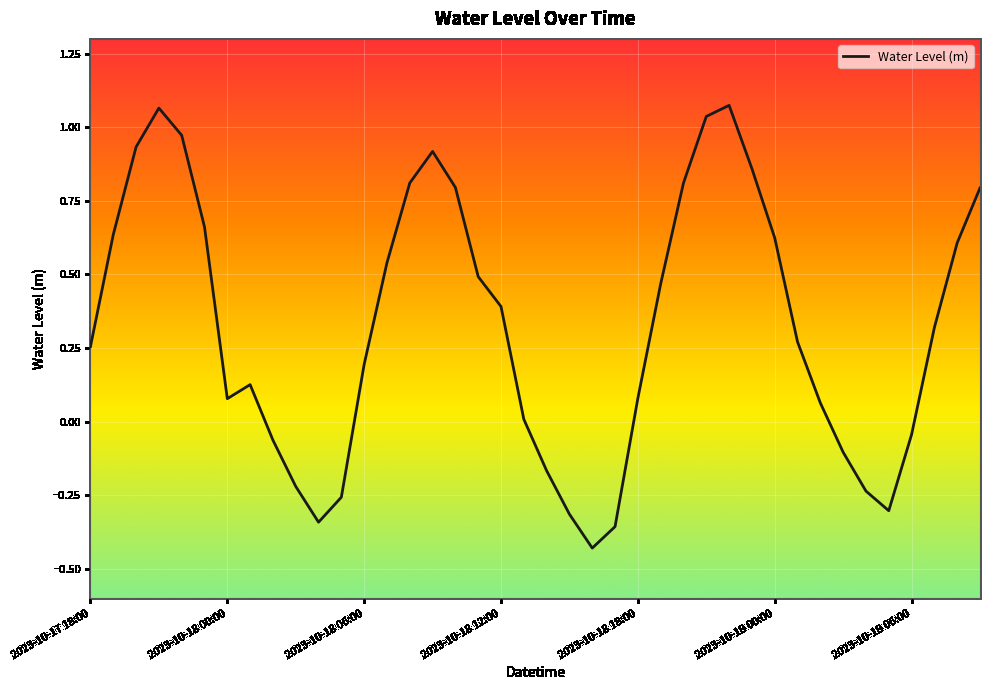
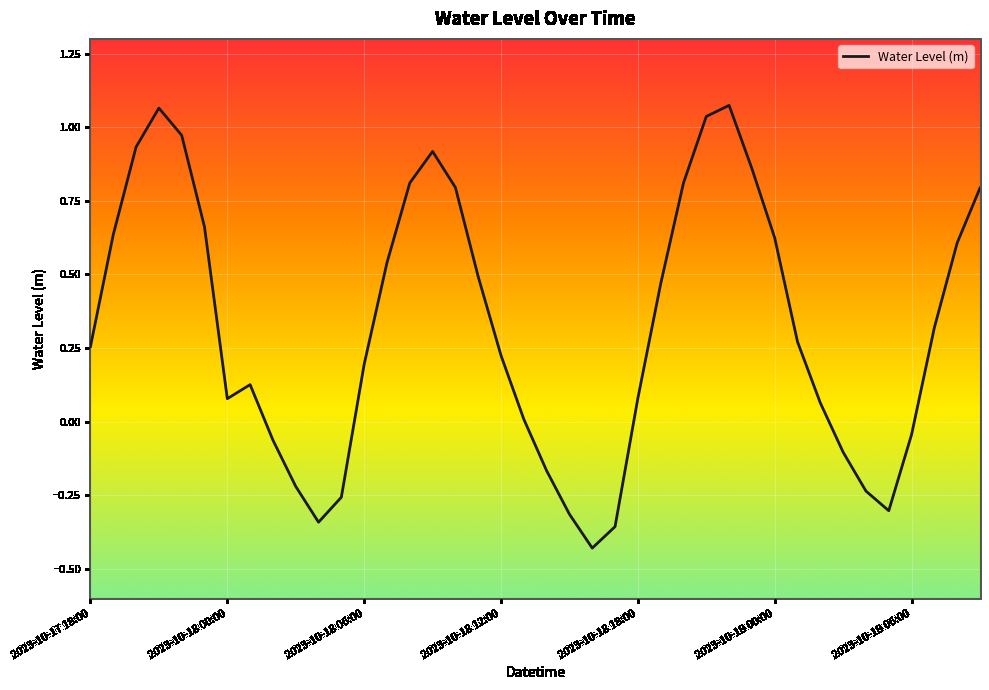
  {
    "2023-10-17 18:00": 0.26,
    "2023-10-18 00:00": 0.08,
    "2023-10-18 06:00": 0.19,
-   "2023-10-18 12:00": 0.39,
+   "2023-10-18 12:00": 0.22,
    "2023-10-18 18:00": 0.08,
    "2023-10-19 00:00": 0.62,
    "2023-10-19 06:00": -0.04
  }
